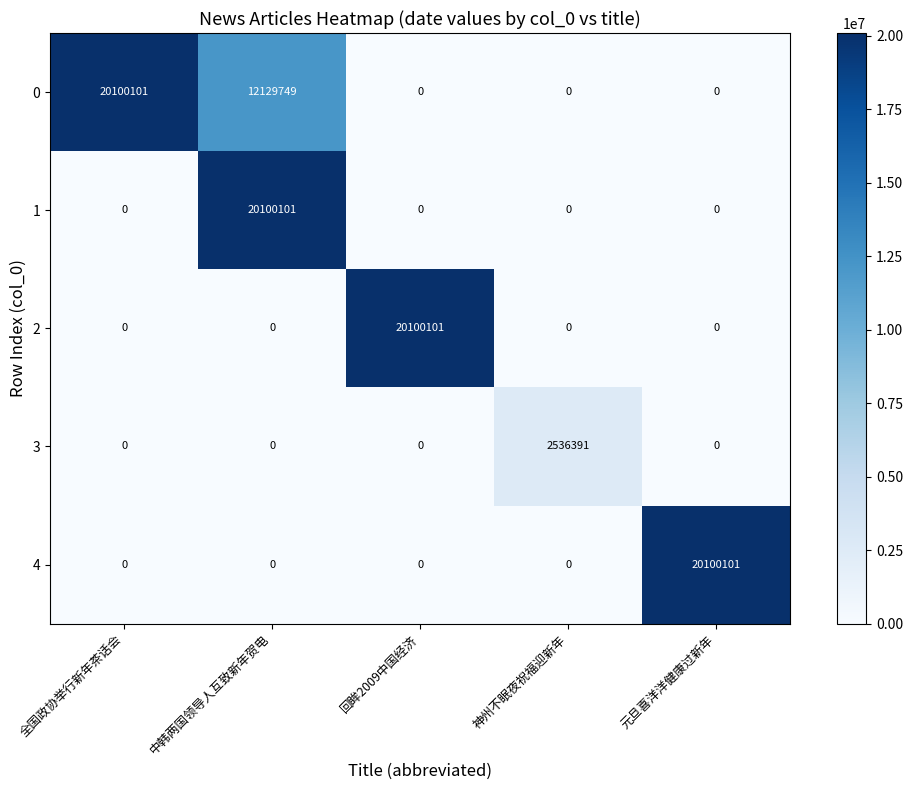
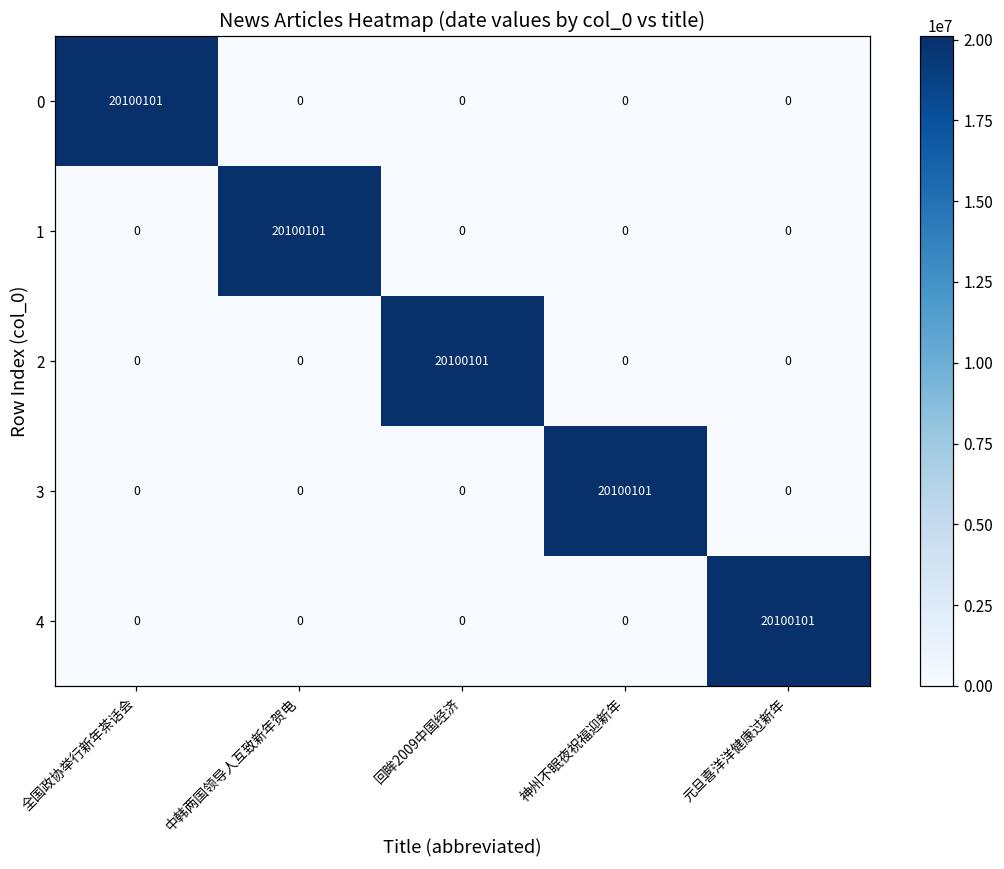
  {
    "0": {
      "全国政协举行新年茶话会": 20100101,
-     "中韩两国领导人互致新年贺电": 12129749,
+     "中韩两国领导人互致新年贺电": 0,
      "回眸2009中国经济": 0,
      "神州不眠夜祝福迎新年": 0,
      "元旦喜洋洋健康过新年": 0
    },
    "1": {
      "全国政协举行新年茶话会": 0,
      "中韩两国领导人互致新年贺电": 20100101,
      "回眸2009中国经济": 0,
      "神州不眠夜祝福迎新年": 0,
      "元旦喜洋洋健康过新年": 0
    },
    "2": {
      "全国政协举行新年茶话会": 0,
      "中韩两国领导人互致新年贺电": 0,
      "回眸2009中国经济": 20100101,
      "神州不眠夜祝福迎新年": 0,
      "元旦喜洋洋健康过新年": 0
    },
    "3": {
      "全国政协举行新年茶话会": 0,
      "中韩两国领导人互致新年贺电": 0,
      "回眸2009中国经济": 0,
-     "神州不眠夜祝福迎新年": 2536391,
+     "神州不眠夜祝福迎新年": 20100101,
      "元旦喜洋洋健康过新年": 0
    },
    "4": {
      "全国政协举行新年茶话会": 0,
      "中韩两国领导人互致新年贺电": 0,
      "回眸2009中国经济": 0,
      "神州不眠夜祝福迎新年": 0,
      "元旦喜洋洋健康过新年": 20100101
    }
  }
